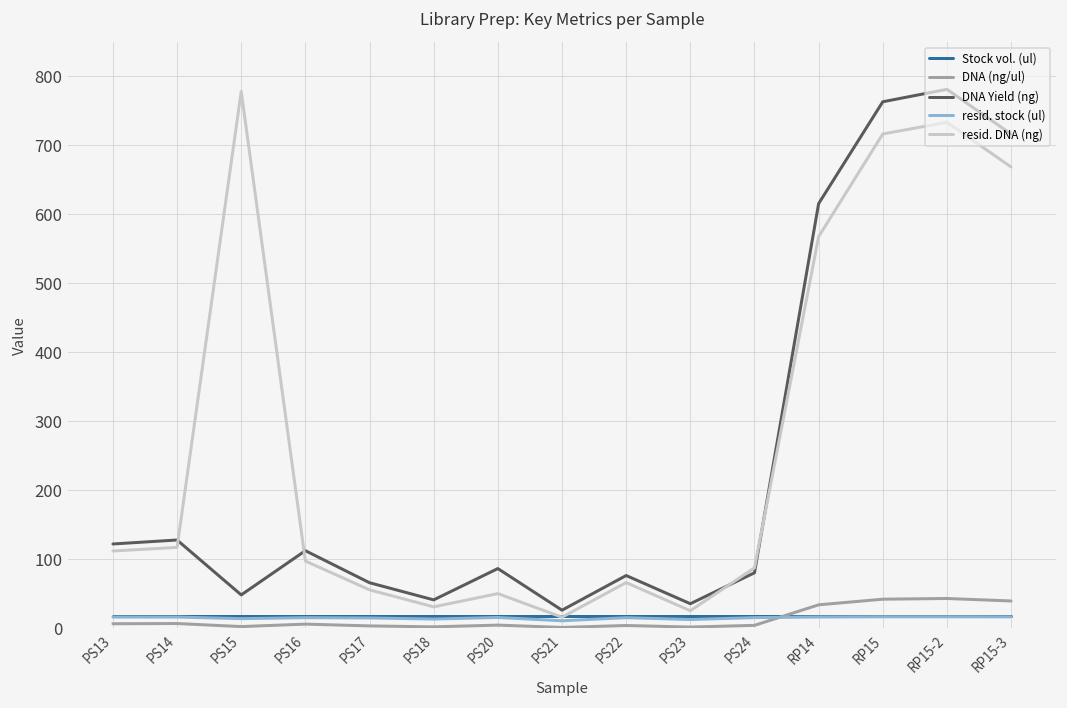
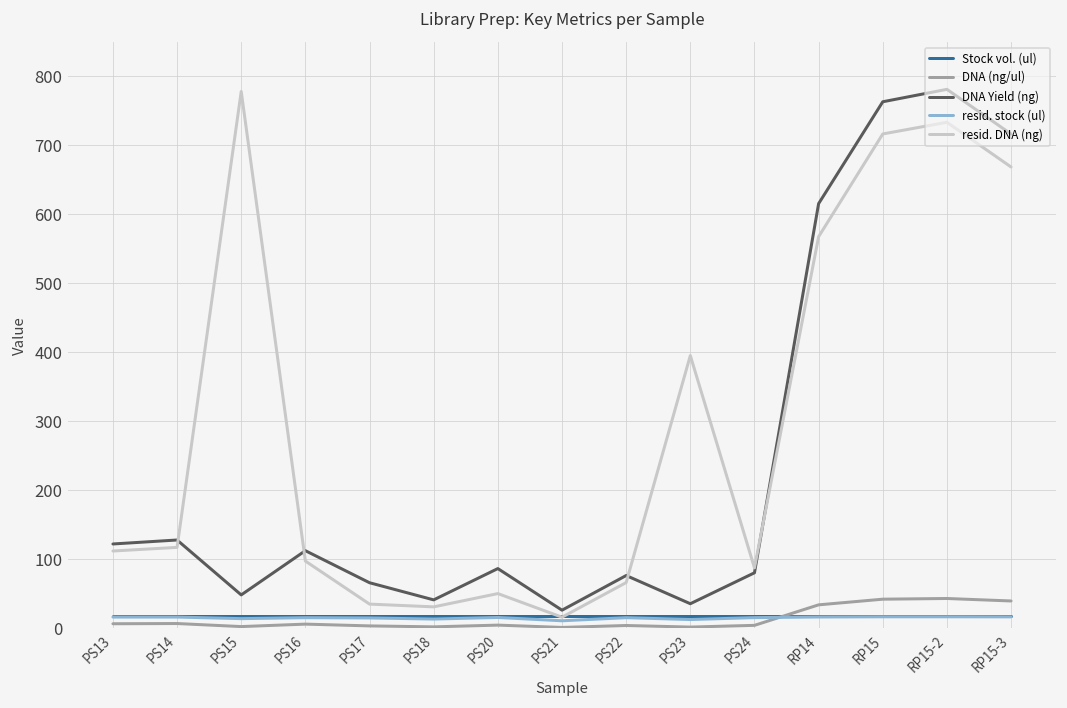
  {
    "Stock vol. (ul)": {
      "PS23": 20
    },
    "DNA Yield (ng)": {
      "PS13": 120,
      "PS14": 130,
      "PS15": 50,
      "PS16": 110,
      "PS17": 70,
      "PS18": 40,
      "PS20": 90,
      "PS21": 30,
      "PS22": 80,
      "PS23": 40,
      "PS24": 80,
      "RP14": 620,
      "RP15": 760
    },
    "resid. DNA (ng)": {
      "PS13": 110,
      "PS14": 120,
      "PS15": 780,
      "PS16": 100,
-     "PS17": 60,
+     "PS17": 40,
      "PS18": 30,
      "PS20": 50,
      "PS22": 70,
-     "PS23": 30,
+     "PS23": 400,
      "PS24": 90,
      "RP14": 570,
      "RP15": 720,
      "RP15-3": 670
    }
  }
